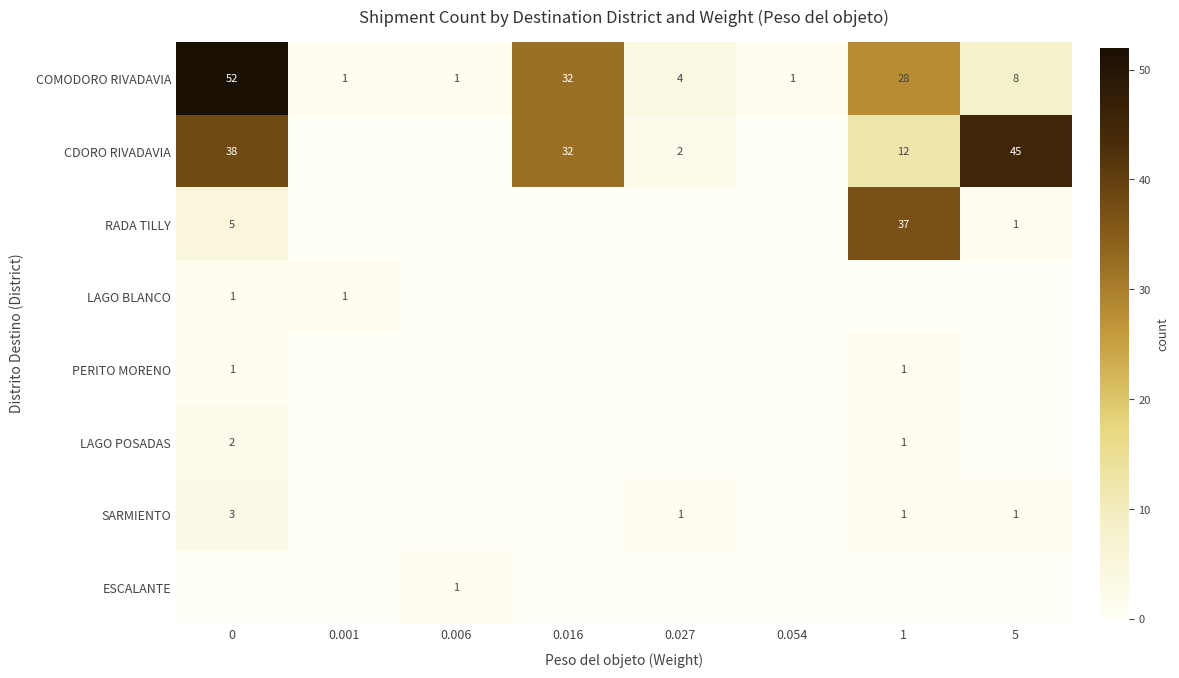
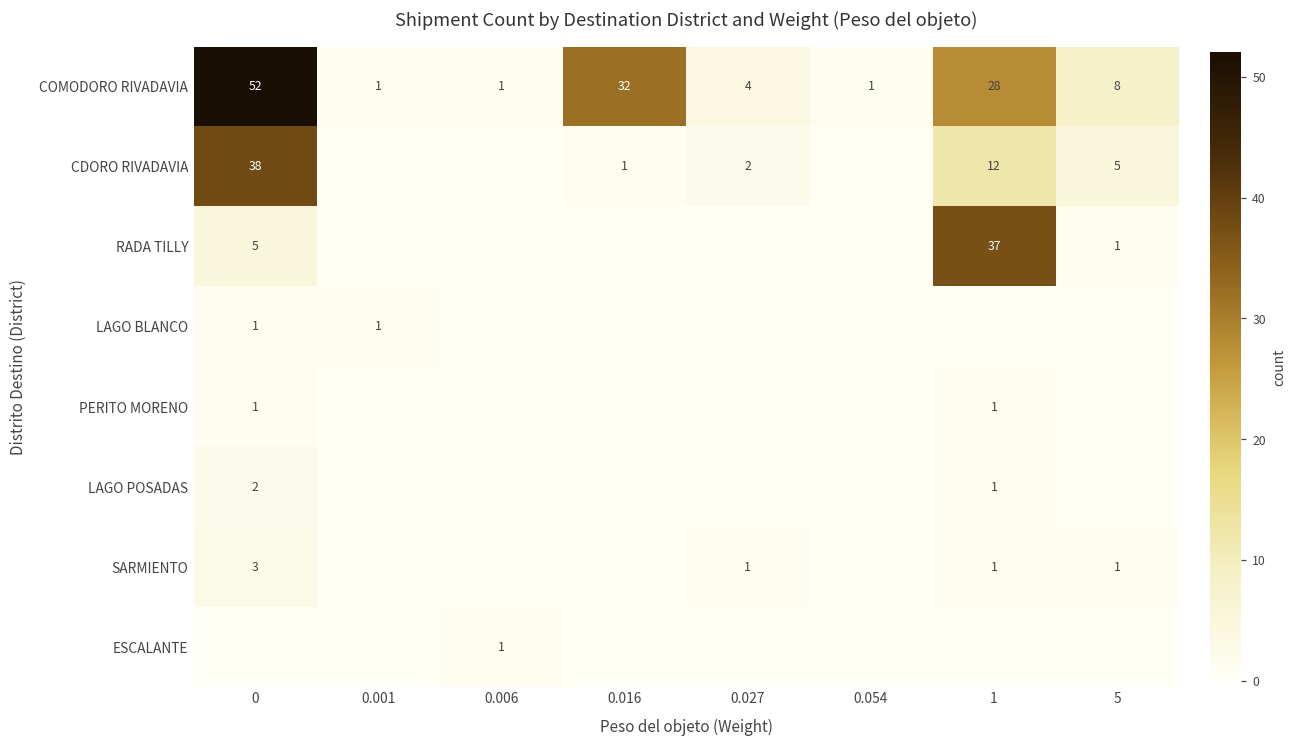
  {
    "COMODORO RIVADAVIA": {
      "0": 52,
      "0.001": 1,
      "0.006": 1,
      "0.016": 32,
      "0.027": 4,
      "0.054": 1,
      "1": 28,
      "5": 8
    },
    "CDORO RIVADAVIA": {
      "0": 38,
-     "0.016": 32,
+     "0.016": 1,
      "0.027": 2,
      "1": 12,
-     "5": 45
+     "5": 5
    },
    "RADA TILLY": {
      "0": 5,
      "1": 37,
      "5": 1
    },
    "LAGO BLANCO": {
      "0": 1,
      "0.001": 1
    },
    "PERITO MORENO": {
      "0": 1,
      "1": 1
    },
    "LAGO POSADAS": {
      "0": 2,
      "1": 1
    },
    "SARMIENTO": {
      "0": 3,
      "0.027": 1,
      "1": 1,
      "5": 1
    },
    "ESCALANTE": {
      "0.006": 1
    }
  }
